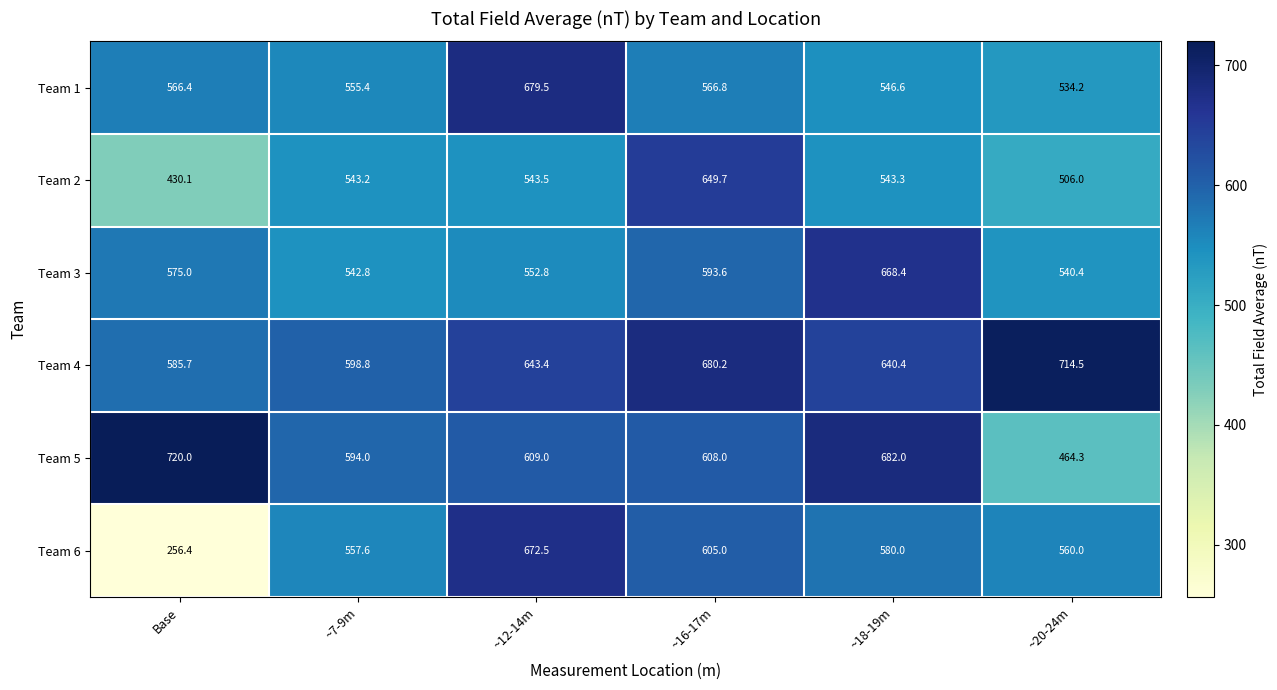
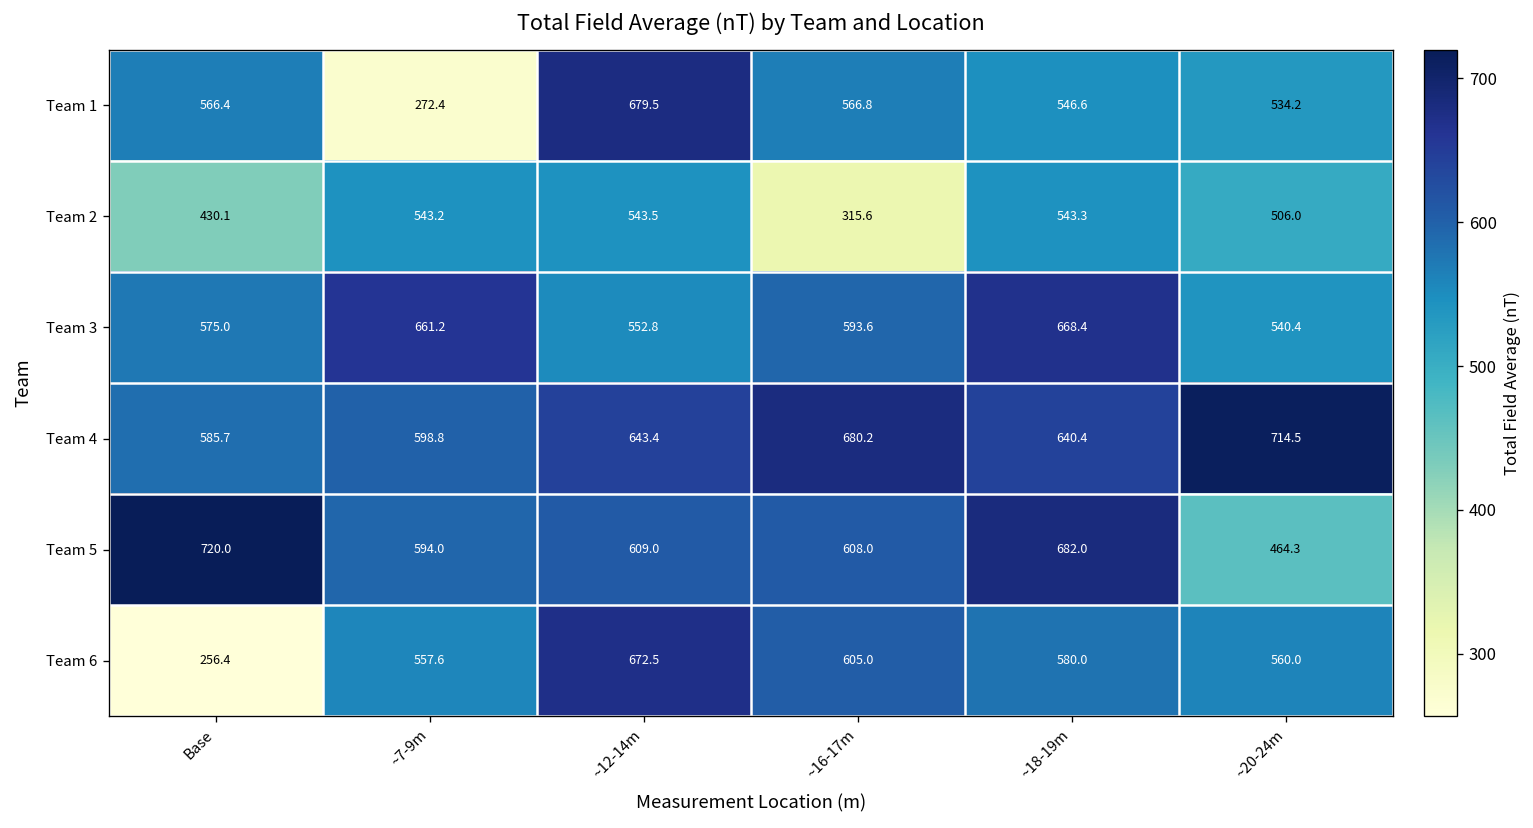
  {
    "Team 1": {
      "Base": 566.4,
-     "~7-9m": 555.4,
+     "~7-9m": 272.4,
      "~12-14m": 679.5,
      "~16-17m": 566.8,
      "~18-19m": 546.6,
      "~20-24m": 534.2
    },
    "Team 2": {
      "Base": 430.1,
      "~7-9m": 543.2,
      "~12-14m": 543.5,
-     "~16-17m": 649.7,
+     "~16-17m": 315.6,
      "~18-19m": 543.3,
      "~20-24m": 506.0
    },
    "Team 3": {
      "Base": 575.0,
-     "~7-9m": 542.8,
+     "~7-9m": 661.2,
      "~12-14m": 552.8,
      "~16-17m": 593.6,
      "~18-19m": 668.4,
      "~20-24m": 540.4
    },
    "Team 4": {
      "Base": 585.7,
      "~7-9m": 598.8,
      "~12-14m": 643.4,
      "~16-17m": 680.2,
      "~18-19m": 640.4,
      "~20-24m": 714.5
    },
    "Team 5": {
      "Base": 720.0,
      "~7-9m": 594.0,
      "~12-14m": 609.0,
      "~16-17m": 608.0,
      "~18-19m": 682.0,
      "~20-24m": 464.3
    },
    "Team 6": {
      "Base": 256.4,
      "~7-9m": 557.6,
      "~12-14m": 672.5,
      "~16-17m": 605.0,
      "~18-19m": 580.0,
      "~20-24m": 560.0
    }
  }
